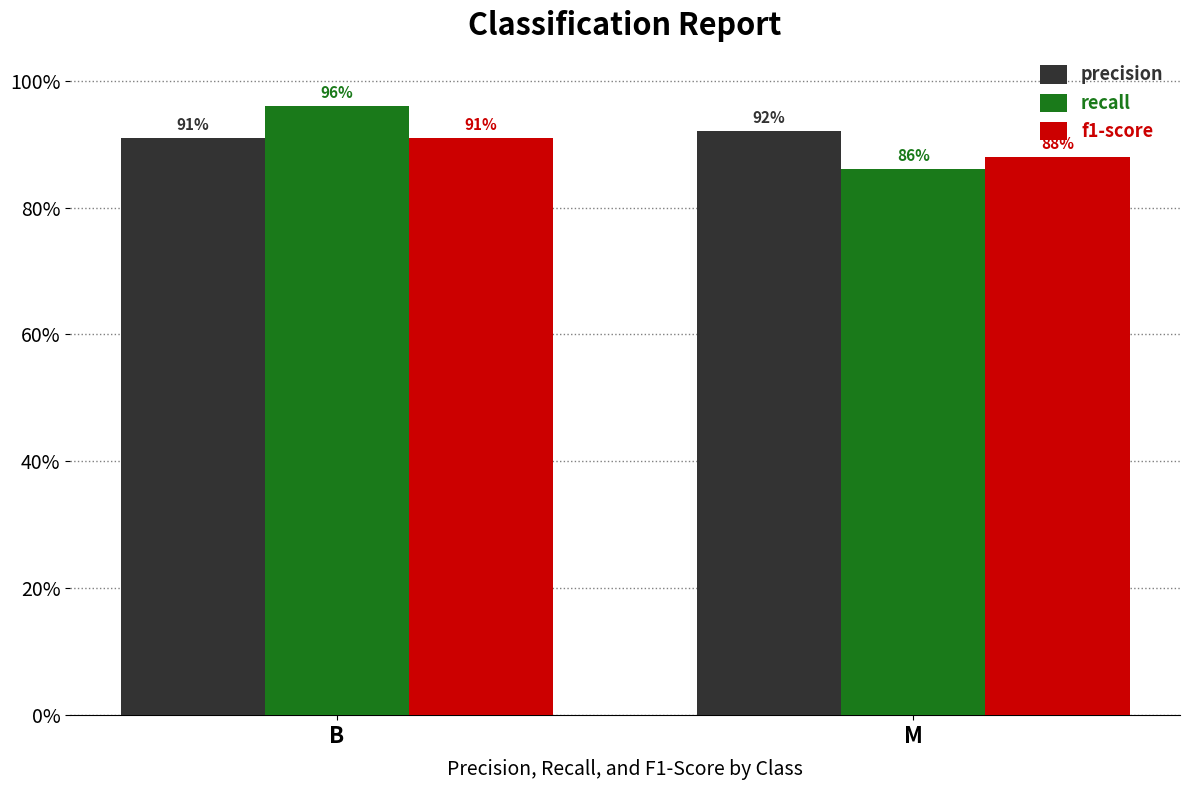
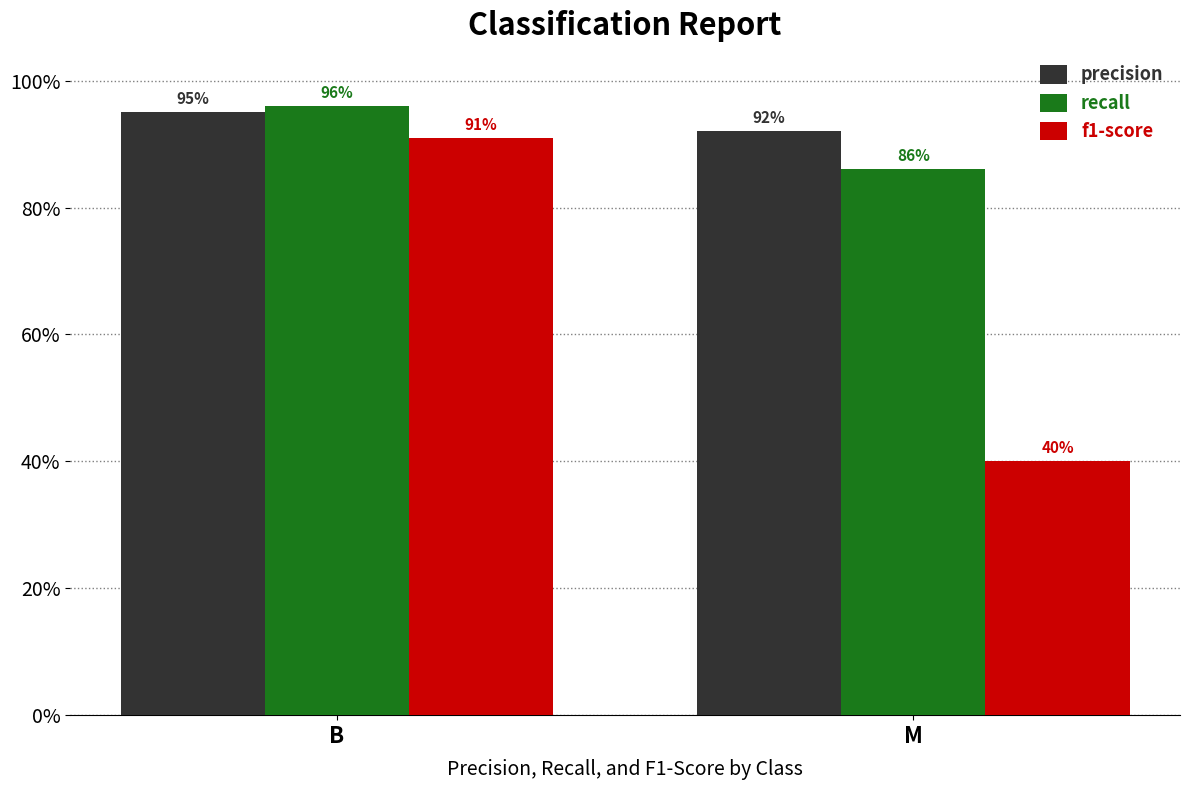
  {
    "precision": {
-     "B": "91%",
+     "B": "95%",
      "M": "92%"
    },
    "recall": {
      "B": "96%",
      "M": "86%"
    },
    "f1-score": {
      "B": "91%",
-     "M": "88%"
+     "M": "40%"
    }
  }
